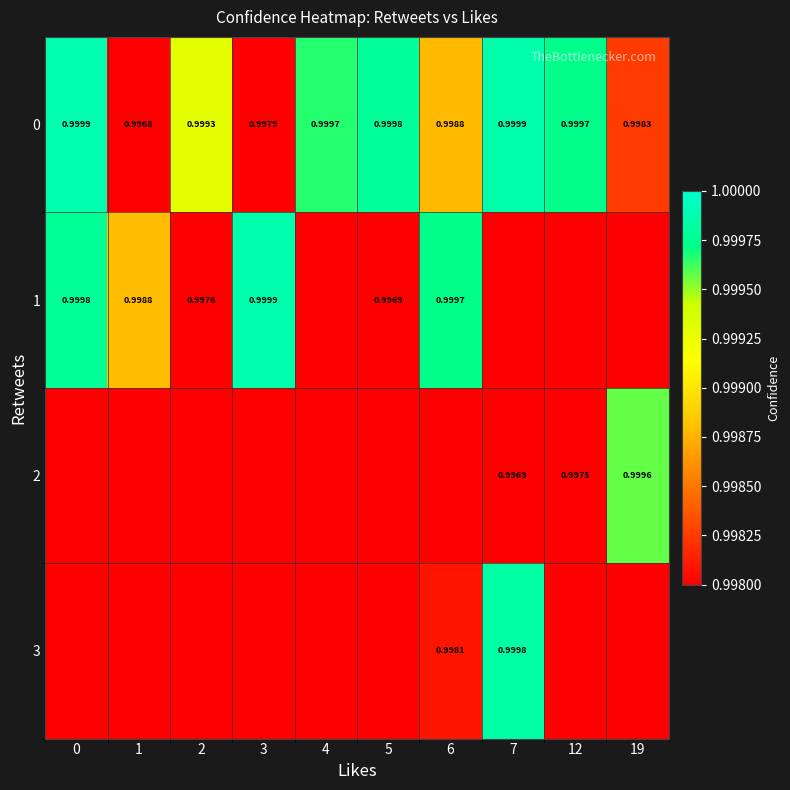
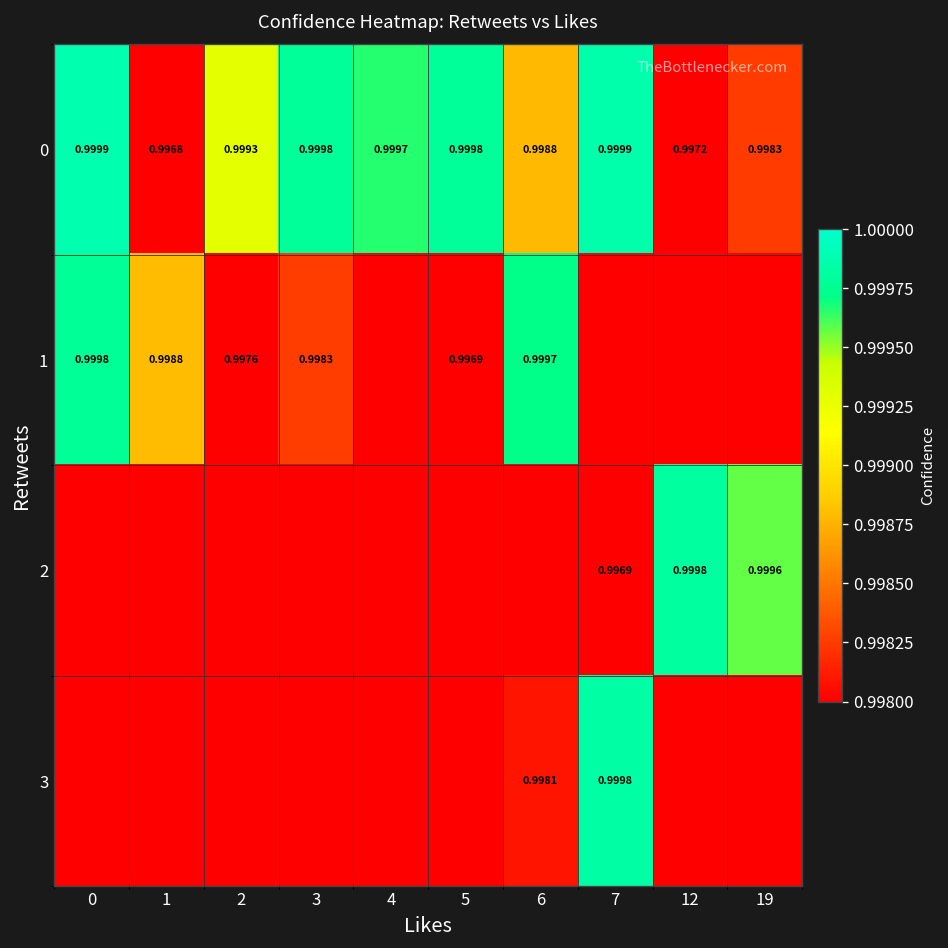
  {
    "0": {
      "0": 0.9999,
      "1": 0.9968,
      "2": 0.9993,
-     "3": 0.9979,
+     "3": 0.9998,
      "4": 0.9997,
      "5": 0.9998,
      "6": 0.9988,
      "7": 0.9999,
-     "12": 0.9997,
+     "12": 0.9972,
      "19": 0.9983
    },
    "1": {
      "0": 0.9998,
      "1": 0.9988,
      "2": 0.9976,
-     "3": 0.9999,
+     "3": 0.9983,
      "5": 0.9969,
      "6": 0.9997
    },
    "2": {
      "7": 0.9969,
-     "12": 0.9975,
+     "12": 0.9998,
      "19": 0.9996
    },
    "3": {
      "6": 0.9981,
      "7": 0.9998
    }
  }
